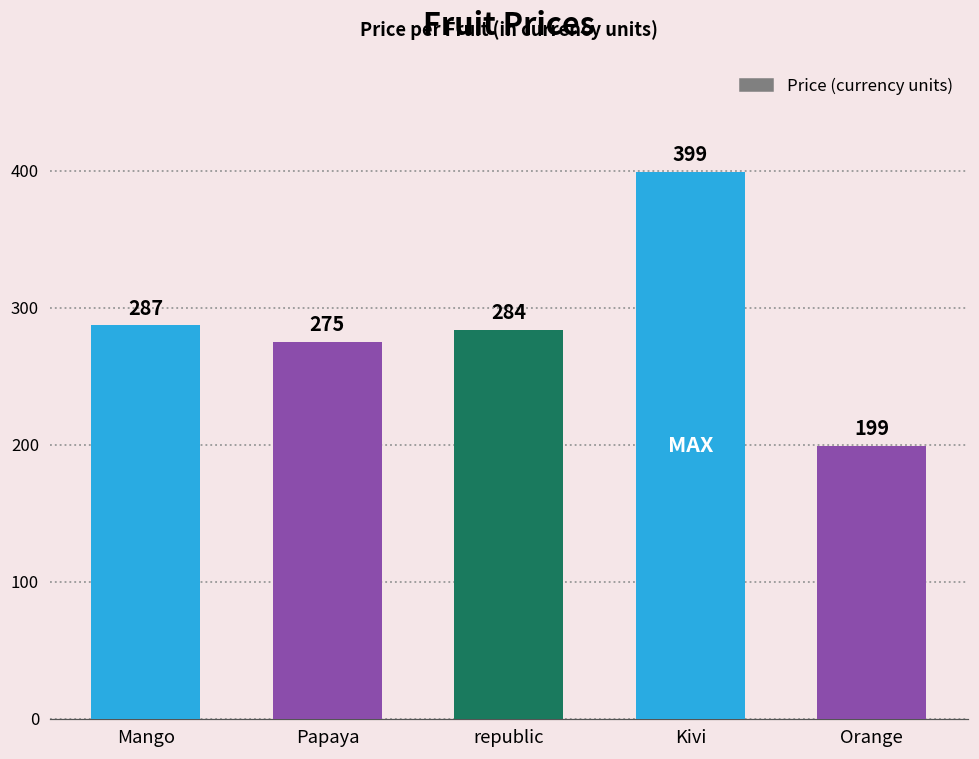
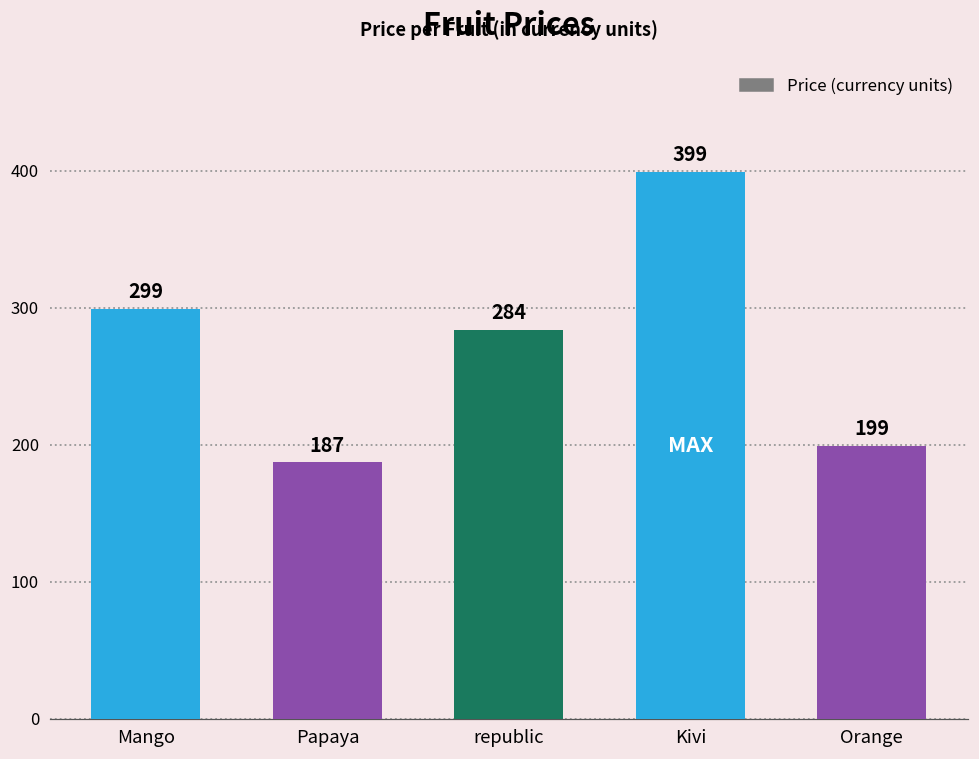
  {
-   "Mango": 287,
-   "Papaya": 275,
+   "Mango": 299,
+   "Papaya": 187,
    "republic": 284,
    "Kivi": 399,
    "Orange": 199
  }
